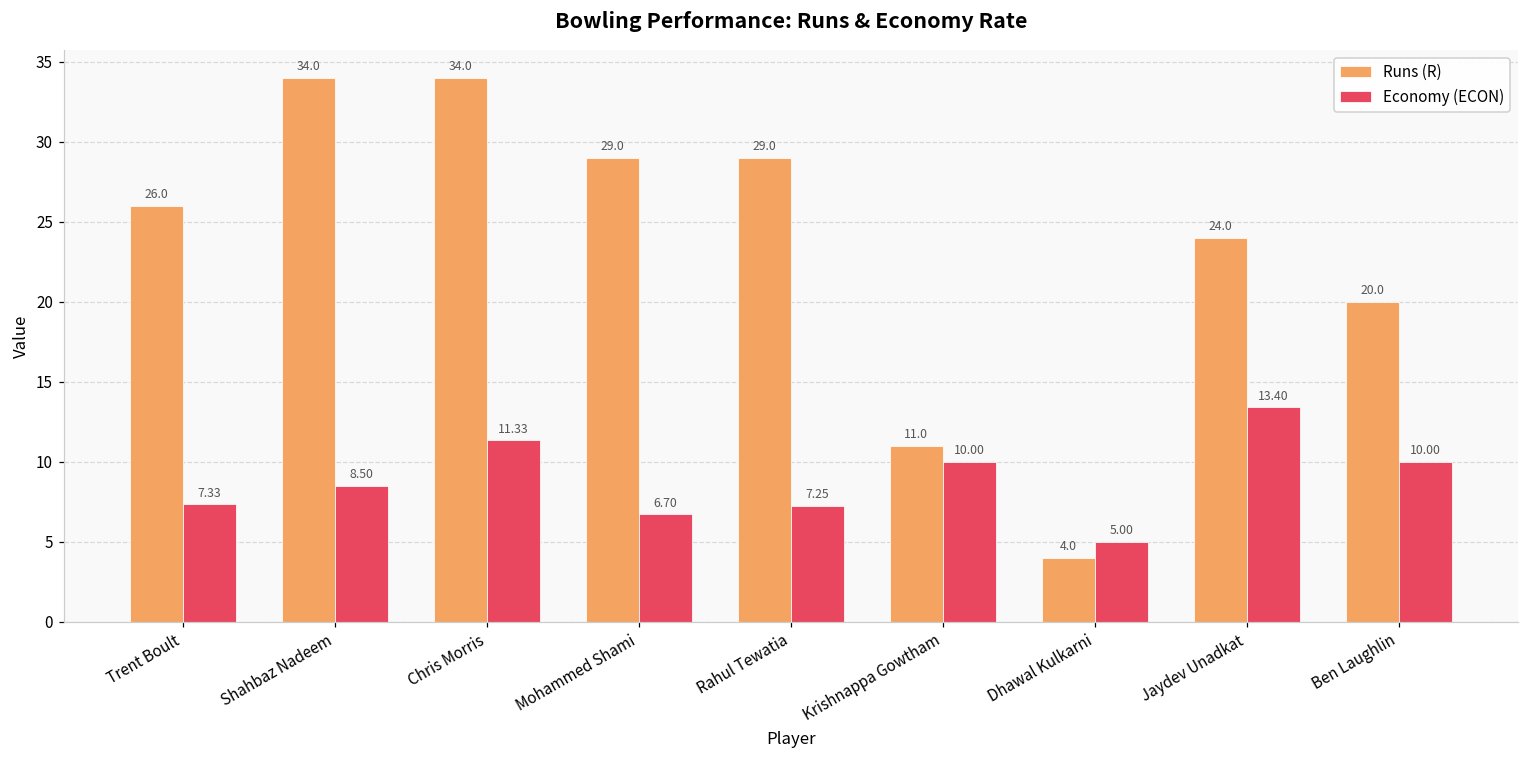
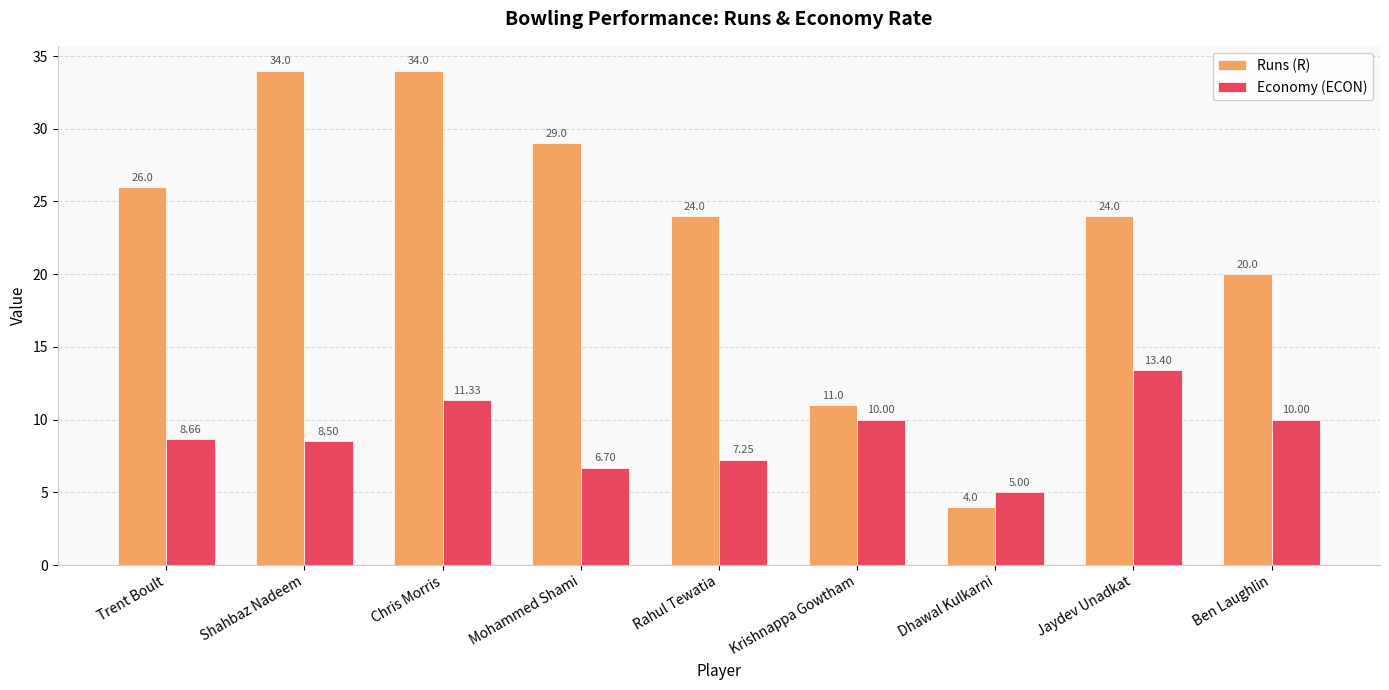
  {
    "Runs (R)": {
      "Trent Boult": 26.0,
      "Shahbaz Nadeem": 34.0,
      "Chris Morris": 34.0,
      "Mohammed Shami": 29.0,
-     "Rahul Tewatia": 29.0,
+     "Rahul Tewatia": 24.0,
      "Krishnappa Gowtham": 11.0,
      "Dhawal Kulkarni": 4.0,
      "Jaydev Unadkat": 24.0,
      "Ben Laughlin": 20.0
    },
    "Economy (ECON)": {
-     "Trent Boult": 7.33,
+     "Trent Boult": 8.66,
      "Shahbaz Nadeem": 8.50,
      "Chris Morris": 11.33,
      "Mohammed Shami": 6.70,
      "Rahul Tewatia": 7.25,
      "Krishnappa Gowtham": 10.00,
      "Dhawal Kulkarni": 5.00,
      "Jaydev Unadkat": 13.40,
      "Ben Laughlin": 10.00
    }
  }
